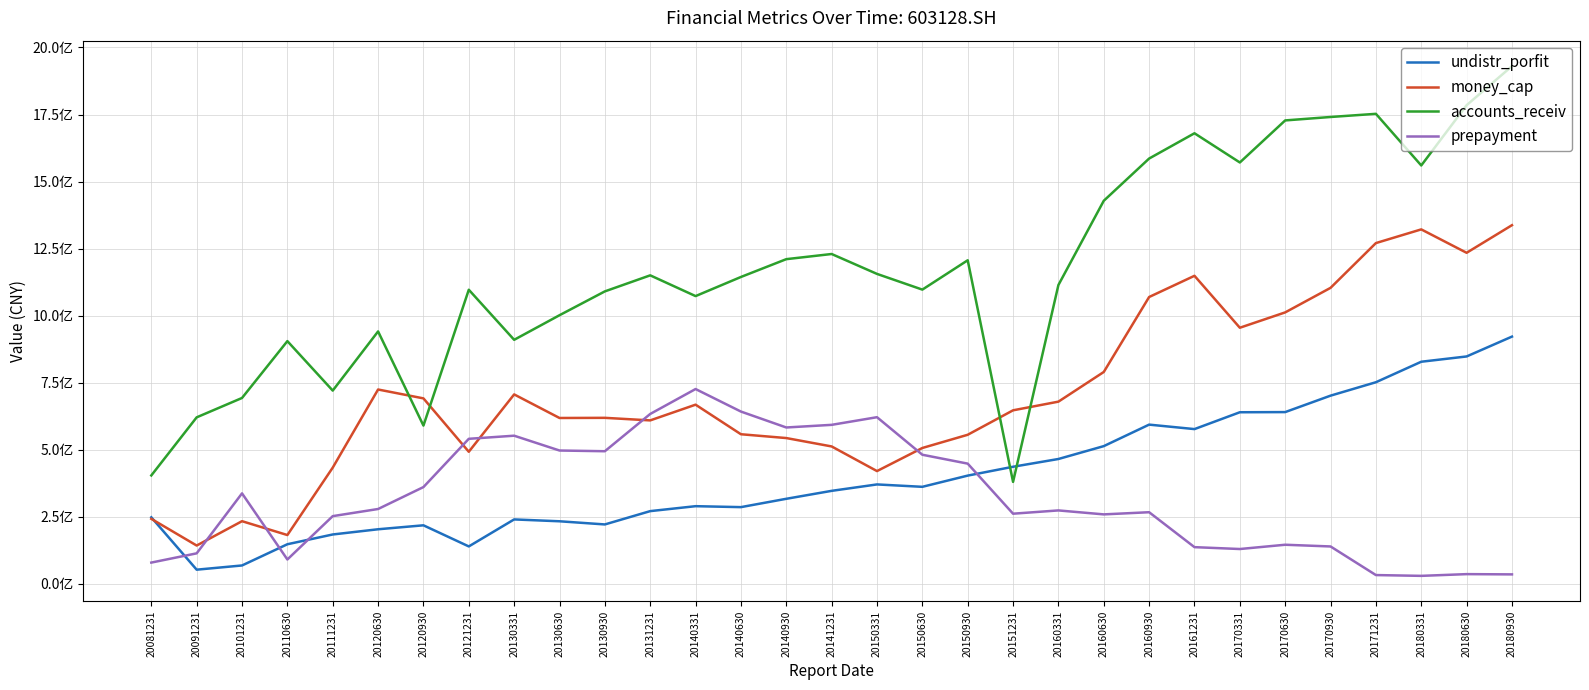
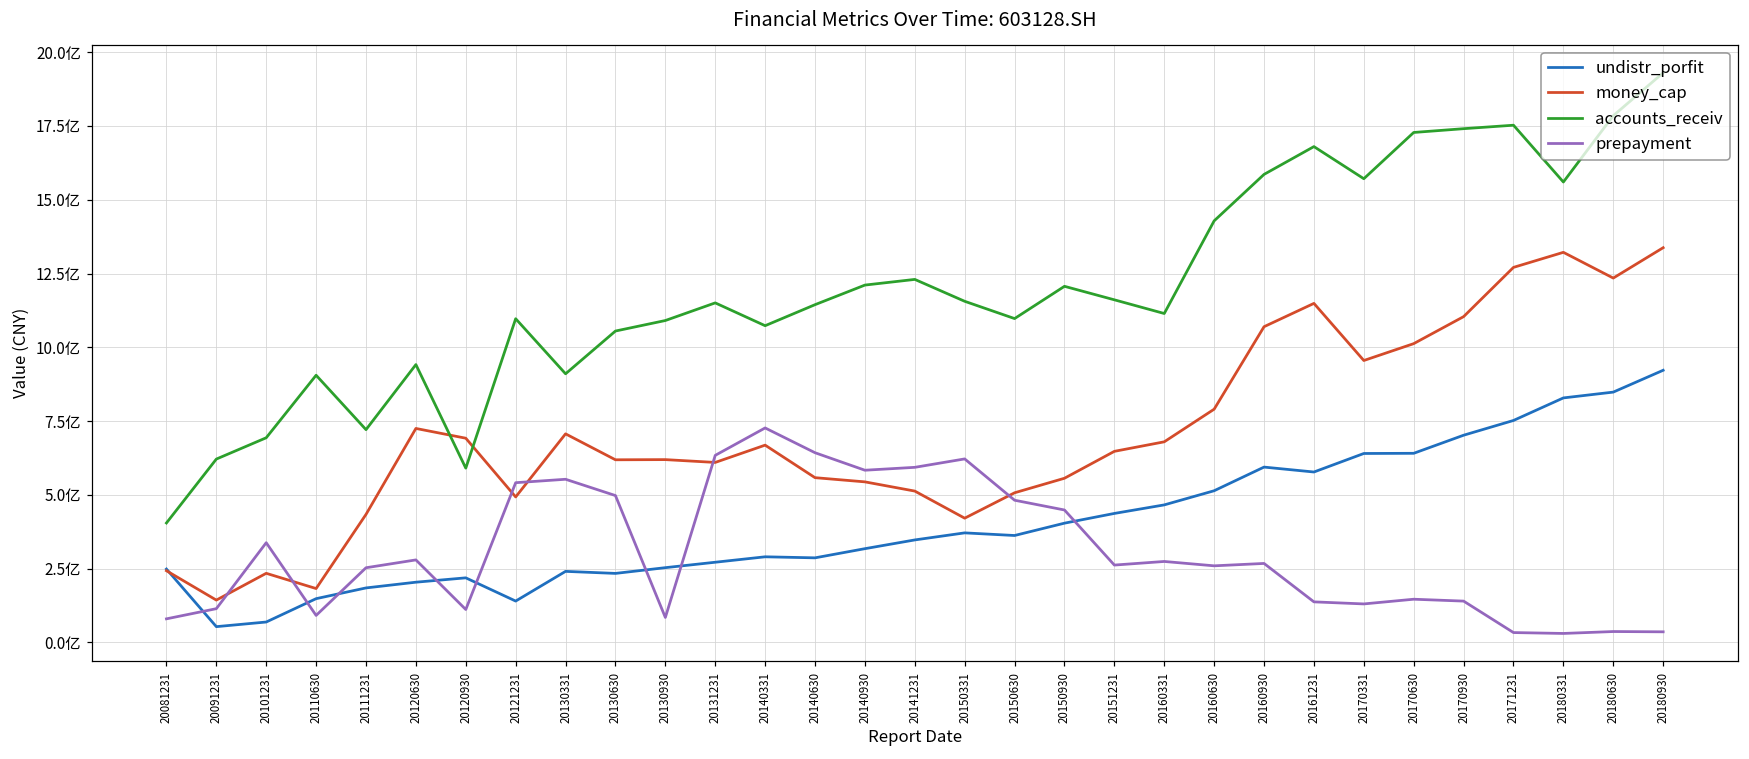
  {
    "undistr_porfit": {
      "20091231": "0.5亿",
      "20101231": "0.7亿",
      "20110630": "1.5亿",
      "20111231": "1.8亿",
      "20120630": "2.0亿",
      "20120930": "2.2亿",
      "20121231": "1.4亿",
      "20130331": "2.4亿",
      "20130630": "2.3亿",
-     "20130930": "2.2亿",
+     "20130930": "2.5亿",
      "20131231": "2.7亿",
      "20140331": "2.9亿",
      "20140630": "2.9亿",
      "20140930": "3.2亿",
      "20141231": "3.5亿",
      "20150331": "3.7亿",
      "20150630": "3.6亿",
      "20150930": "4.0亿",
      "20151231": "4.4亿",
      "20160331": "4.7亿",
      "20160630": "5.1亿",
      "20160930": "5.9亿",
      "20161231": "5.8亿",
      "20170331": "6.4亿",
      "20170630": "6.4亿",
      "20170930": "7.0亿",
      "20171231": "7.5亿",
      "20180331": "8.3亿",
      "20180630": "8.5亿",
      "20180930": "9.2亿"
    },
    "money_cap": {
      "20091231": "1.4亿",
      "20101231": "2.3亿",
      "20110630": "1.8亿",
      "20111231": "4.3亿",
      "20120630": "7.2亿",
      "20120930": "6.9亿",
      "20121231": "4.9亿",
      "20130331": "7.1亿",
      "20130630": "6.2亿",
      "20130930": "6.2亿",
      "20131231": "6.1亿",
      "20140331": "6.7亿",
      "20140630": "5.6亿",
      "20140930": "5.4亿",
      "20141231": "5.1亿",
      "20150331": "4.2亿",
      "20150630": "5.1亿",
      "20150930": "5.6亿",
      "20151231": "6.5亿",
      "20160331": "6.8亿",
      "20160630": "7.9亿",
      "20160930": "10.7亿",
      "20161231": "11.5亿",
      "20170331": "9.6亿",
      "20170630": "10.1亿",
      "20170930": "11.0亿",
      "20171231": "12.7亿",
      "20180331": "13.2亿",
      "20180630": "12.3亿",
      "20180930": "13.4亿"
    },
    "accounts_receiv": {
      "20081231": "4.0亿",
      "20091231": "6.2亿",
      "20101231": "6.9亿",
      "20110630": "9.1亿",
      "20111231": "7.2亿",
      "20120630": "9.4亿",
      "20120930": "5.9亿",
      "20121231": "11.0亿",
      "20130331": "9.1亿",
-     "20130630": "10.0亿",
+     "20130630": "10.6亿",
      "20130930": "10.9亿",
      "20131231": "11.5亿",
      "20140331": "10.7亿",
      "20140630": "11.4亿",
      "20140930": "12.1亿",
      "20141231": "12.3亿",
      "20150331": "11.6亿",
      "20150630": "11.0亿",
      "20150930": "12.1亿",
-     "20151231": "3.8亿",
+     "20151231": "11.6亿",
      "20160331": "11.1亿",
      "20160630": "14.3亿",
      "20160930": "15.9亿",
      "20161231": "16.8亿",
      "20170331": "15.7亿",
      "20170630": "17.3亿",
      "20170930": "17.4亿",
      "20171231": "17.5亿",
      "20180331": "15.6亿"
    },
    "prepayment": {
      "20081231": "0.8亿",
      "20091231": "1.1亿",
      "20101231": "3.4亿",
      "20110630": "0.9亿",
      "20111231": "2.5亿",
      "20120630": "2.8亿",
-     "20120930": "3.6亿",
+     "20120930": "1.1亿",
      "20121231": "5.4亿",
      "20130331": "5.5亿",
      "20130630": "5.0亿",
-     "20130930": "4.9亿",
+     "20130930": "0.8亿",
      "20131231": "6.3亿",
      "20140331": "7.3亿",
      "20140630": "6.4亿",
      "20140930": "5.8亿",
      "20141231": "5.9亿",
      "20150331": "6.2亿",
      "20150630": "4.8亿",
      "20150930": "4.5亿",
      "20151231": "2.6亿",
      "20160331": "2.7亿",
      "20160630": "2.6亿",
      "20160930": "2.7亿",
      "20161231": "1.4亿",
      "20170331": "1.3亿",
      "20170630": "1.5亿",
      "20170930": "1.4亿",
      "20171231": "0.3亿",
      "20180331": "0.3亿",
      "20180630": "0.4亿",
      "20180930": "0.4亿"
    }
  }
